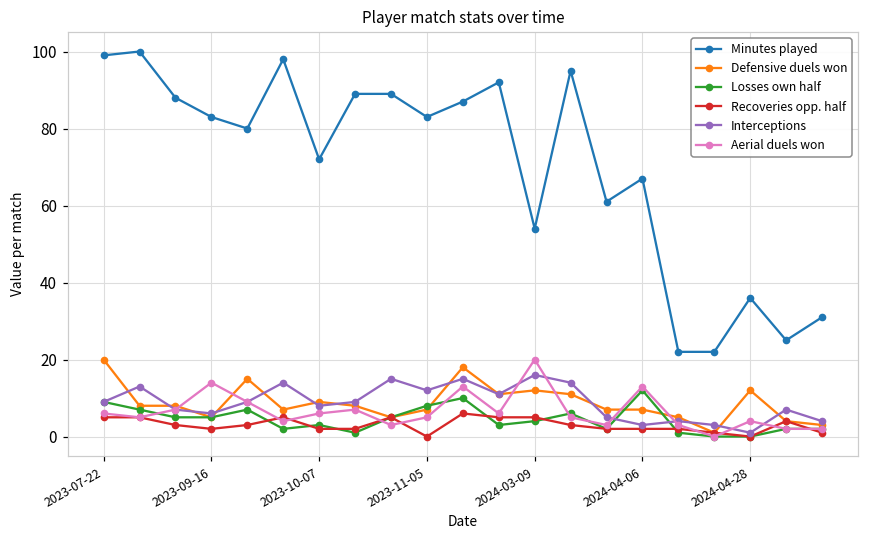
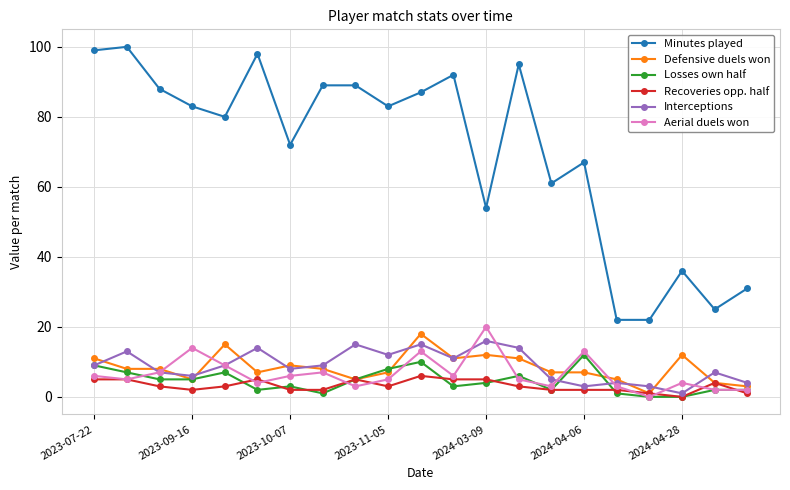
  {
    "Minutes played": {
      "2023-07-22": 99,
      "2023-09-16": 83,
      "2023-10-07": 72,
      "2023-11-05": 83,
      "2024-03-09": 54,
      "2024-04-06": 67,
      "2024-04-28": 36
    },
    "Defensive duels won": {
-     "2023-07-22": 20,
+     "2023-07-22": 11,
      "2023-10-07": 9,
      "2023-11-05": 7,
      "2024-03-09": 12,
      "2024-04-06": 7,
      "2024-04-28": 12
    },
    "Losses own half": {
      "2023-10-07": 3,
      "2023-11-05": 8,
      "2024-03-09": 4,
      "2024-04-06": 12
    },
    "Recoveries opp. half": {
      "2023-07-22": 5,
      "2023-09-16": 2,
      "2023-10-07": 2,
-     "2023-11-05": 0,
+     "2023-11-05": 3,
      "2024-03-09": 5,
      "2024-04-06": 2
    },
    "Interceptions": {
      "2023-09-16": 6,
      "2023-10-07": 8,
      "2023-11-05": 12,
      "2024-03-09": 16,
      "2024-04-06": 3,
      "2024-04-28": 1
    },
    "Aerial duels won": {
      "2023-07-22": 6,
      "2023-09-16": 14,
      "2023-10-07": 6,
      "2023-11-05": 5,
      "2024-03-09": 20,
      "2024-04-06": 13,
      "2024-04-28": 4
    }
  }
